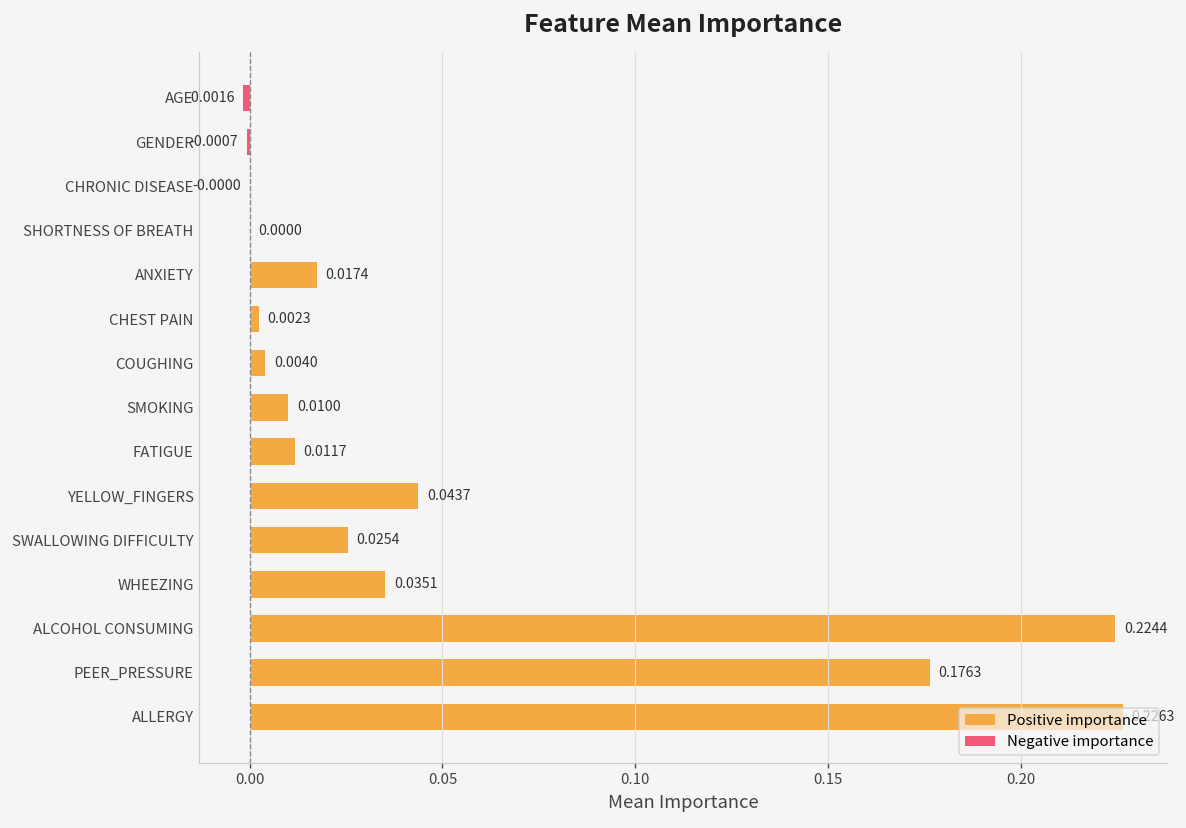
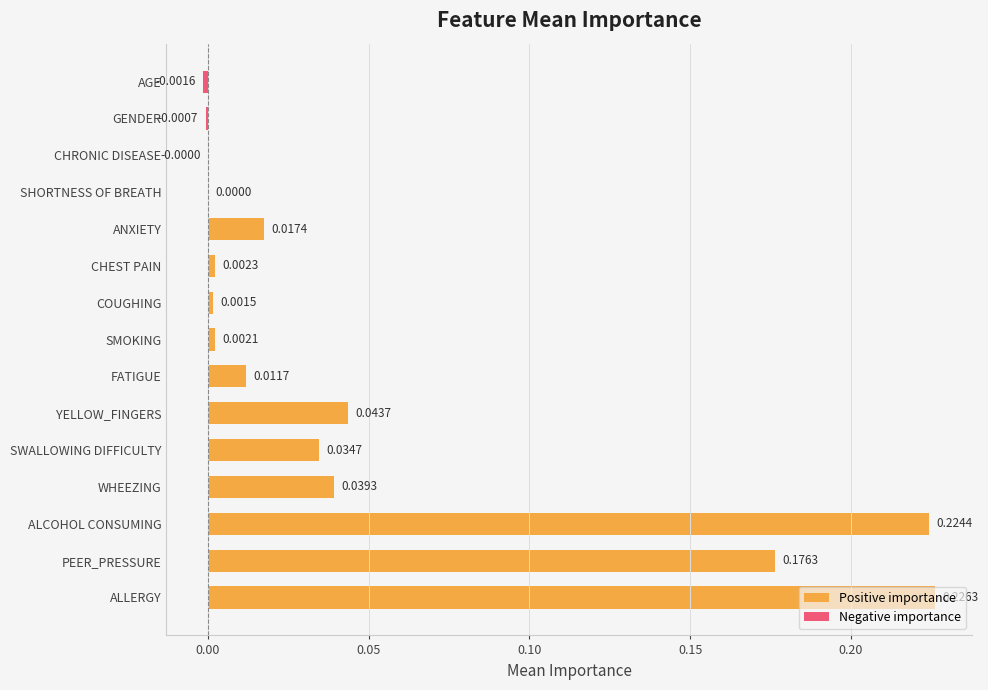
  {
    "AGE": -0.0016,
    "GENDER": -0.0007,
    "CHRONIC DISEASE": -0.0000,
    "SHORTNESS OF BREATH": 0.0000,
    "ANXIETY": 0.0174,
    "CHEST PAIN": 0.0023,
-   "COUGHING": 0.0040,
-   "SMOKING": 0.0100,
+   "COUGHING": 0.0015,
+   "SMOKING": 0.0021,
    "FATIGUE": 0.0117,
    "YELLOW_FINGERS": 0.0437,
-   "SWALLOWING DIFFICULTY": 0.0254,
-   "WHEEZING": 0.0351,
+   "SWALLOWING DIFFICULTY": 0.0347,
+   "WHEEZING": 0.0393,
    "ALCOHOL CONSUMING": 0.2244,
    "PEER_PRESSURE": 0.1763
  }
